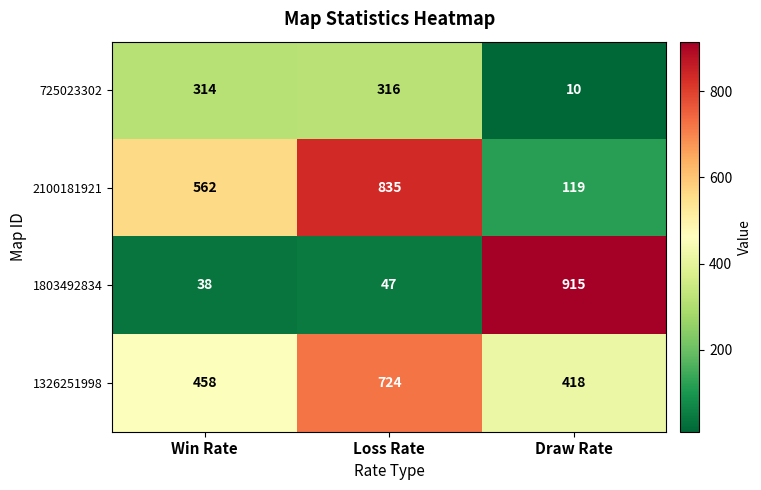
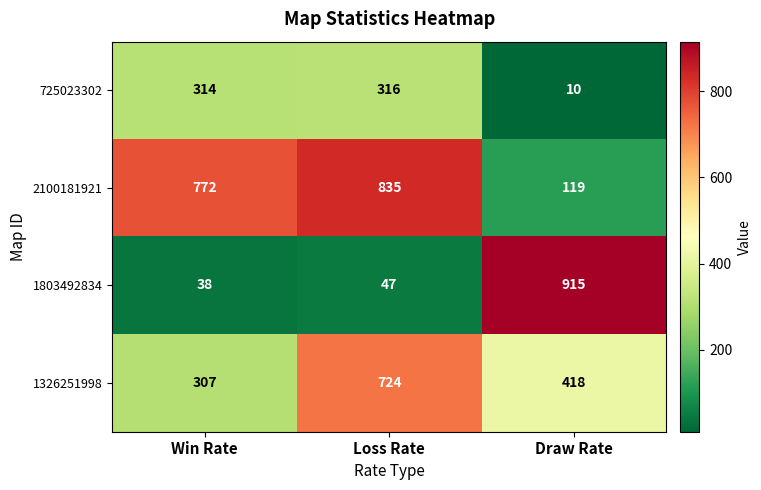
  {
    "725023302": {
      "Win Rate": 314,
      "Loss Rate": 316,
      "Draw Rate": 10
    },
    "2100181921": {
-     "Win Rate": 562,
+     "Win Rate": 772,
      "Loss Rate": 835,
      "Draw Rate": 119
    },
    "1803492834": {
      "Win Rate": 38,
      "Loss Rate": 47,
      "Draw Rate": 915
    },
    "1326251998": {
-     "Win Rate": 458,
+     "Win Rate": 307,
      "Loss Rate": 724,
      "Draw Rate": 418
    }
  }
